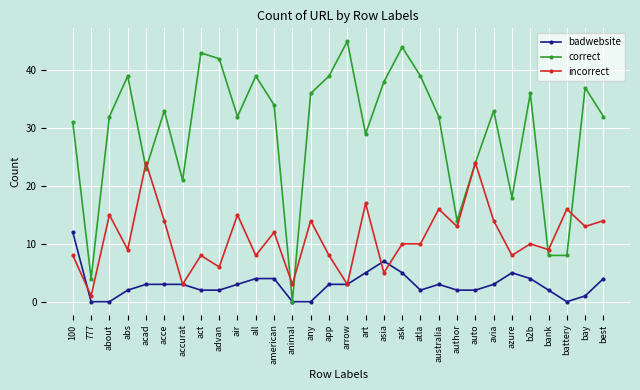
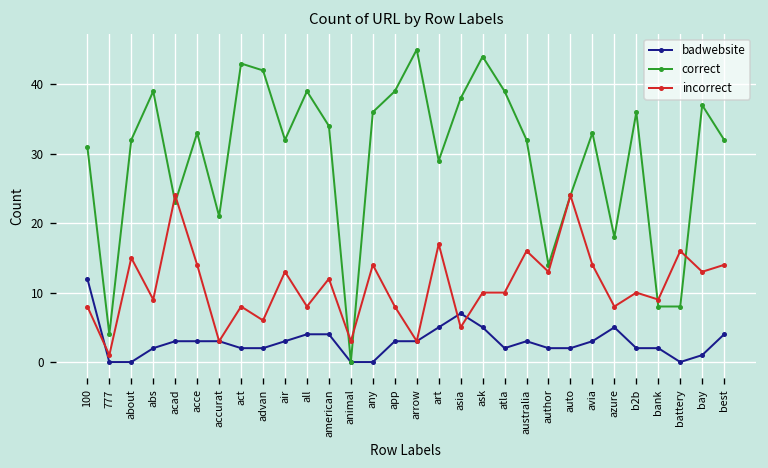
  {
    "badwebsite": {
      "100": 12,
      "777": 0,
      "about": 0,
      "abs": 2,
      "acad": 3,
      "acce": 3,
      "act": 2,
      "advan": 2,
      "air": 3,
      "all": 4,
      "american": 4,
      "any": 0,
      "app": 3,
      "art": 5,
      "asia": 7,
      "ask": 5,
      "atla": 2,
      "australia": 3,
      "author": 2,
      "auto": 2,
      "avia": 3,
      "azure": 5,
-     "b2b": 4,
+     "b2b": 2,
      "bank": 2,
      "battery": 0,
      "bay": 1,
      "best": 4
    },
    "correct": {
      "100": 31,
      "777": 4,
      "about": 32,
      "abs": 39,
      "acad": 23,
      "acce": 33,
      "accurat": 21,
      "act": 43,
      "advan": 42,
      "air": 32,
      "all": 39,
      "american": 34,
      "any": 36,
      "app": 39,
      "arrow": 45,
      "art": 29,
      "asia": 38,
      "ask": 44,
      "atla": 39,
      "australia": 32,
      "author": 14,
      "avia": 33,
      "azure": 18,
      "b2b": 36,
      "bank": 8,
      "battery": 8,
      "bay": 37,
      "best": 32
    },
    "incorrect": {
      "100": 8,
      "777": 1,
      "about": 15,
      "abs": 9,
      "acad": 24,
      "acce": 14,
      "act": 8,
      "advan": 6,
-     "air": 15,
+     "air": 13,
      "all": 8,
      "american": 12,
      "animal": 3,
      "any": 14,
      "app": 8,
      "art": 17,
      "asia": 5,
      "ask": 10,
      "atla": 10,
      "australia": 16,
      "author": 13,
      "avia": 14,
      "azure": 8,
      "b2b": 10,
      "bank": 9,
      "battery": 16,
      "bay": 13,
      "best": 14
    }
  }
